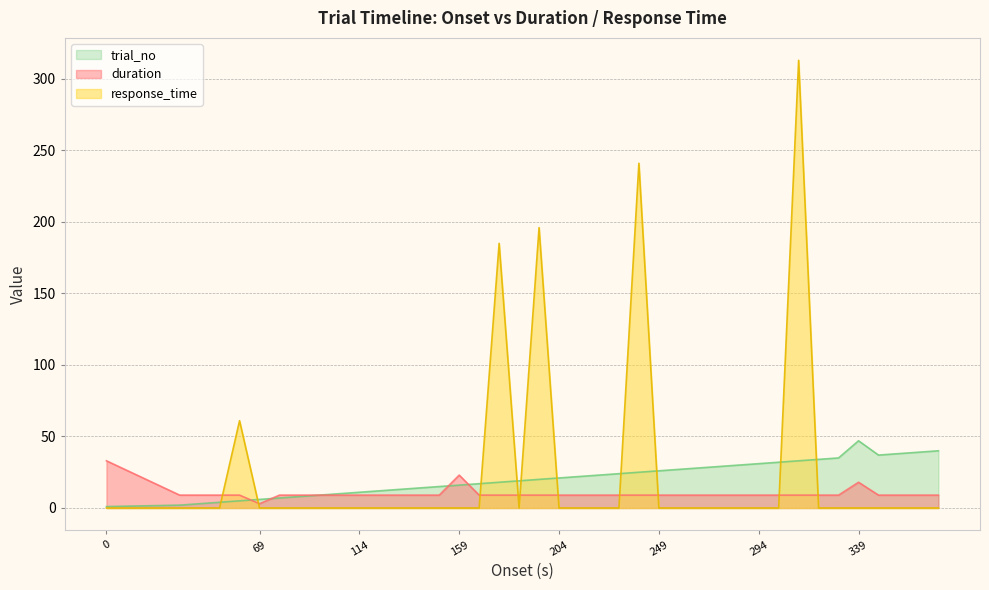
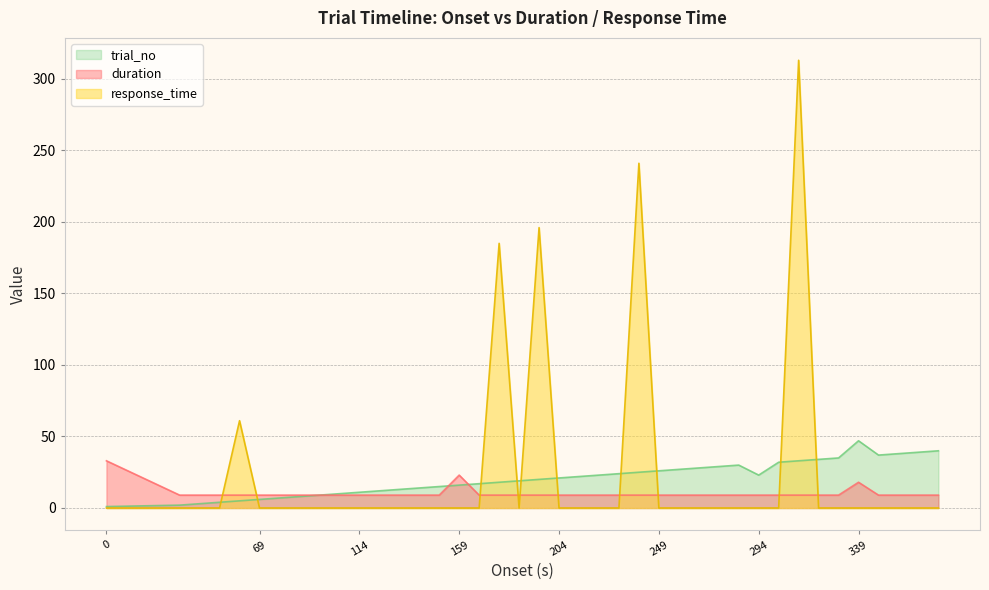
  {
    "trial_no": {
      "69": 6,
      "114": 11,
      "159": 16,
      "204": 21,
      "249": 26,
-     "294": 31,
+     "294": 23,
      "339": 47
    },
    "duration": {
      "0": 33,
-     "69": 3,
+     "69": 9,
      "114": 9,
      "159": 23,
      "204": 9,
      "249": 9,
      "294": 9,
      "339": 18
    },
    "response_time": {
      "69": 0,
      "114": 0,
      "159": 0,
      "204": 0,
      "249": 0,
      "294": 0,
      "339": 0
    }
  }
